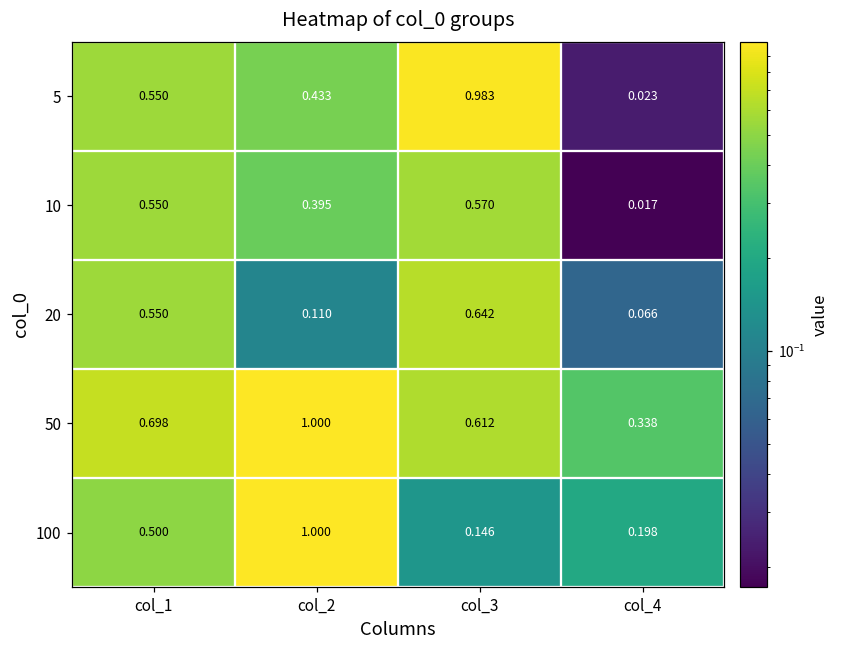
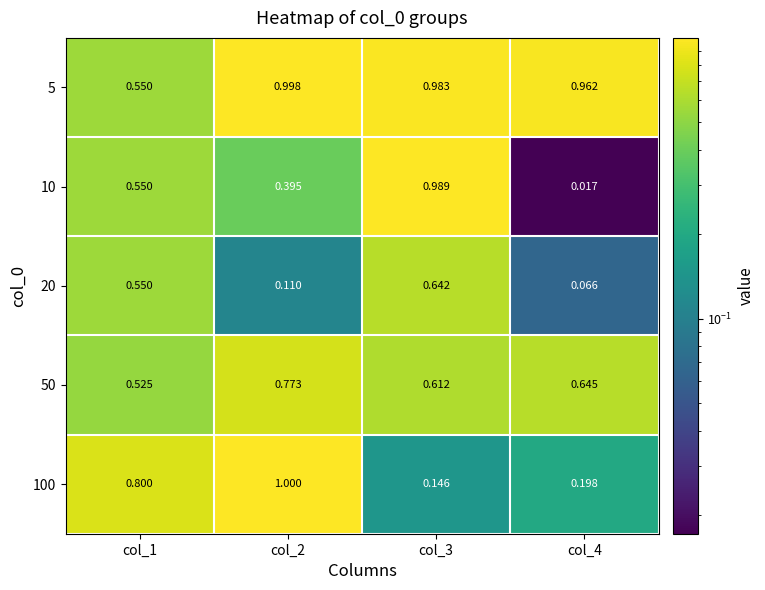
  {
    "5": {
      "col_1": 0.550,
-     "col_2": 0.433,
+     "col_2": 0.998,
      "col_3": 0.983,
-     "col_4": 0.023
+     "col_4": 0.962
    },
    "10": {
      "col_1": 0.550,
      "col_2": 0.395,
-     "col_3": 0.570,
+     "col_3": 0.989,
      "col_4": 0.017
    },
    "20": {
      "col_1": 0.550,
      "col_2": 0.110,
      "col_3": 0.642,
      "col_4": 0.066
    },
    "50": {
-     "col_1": 0.698,
-     "col_2": 1.000,
+     "col_1": 0.525,
+     "col_2": 0.773,
      "col_3": 0.612,
-     "col_4": 0.338
+     "col_4": 0.645
    },
    "100": {
-     "col_1": 0.500,
+     "col_1": 0.800,
      "col_2": 1.000,
      "col_3": 0.146,
      "col_4": 0.198
    }
  }
